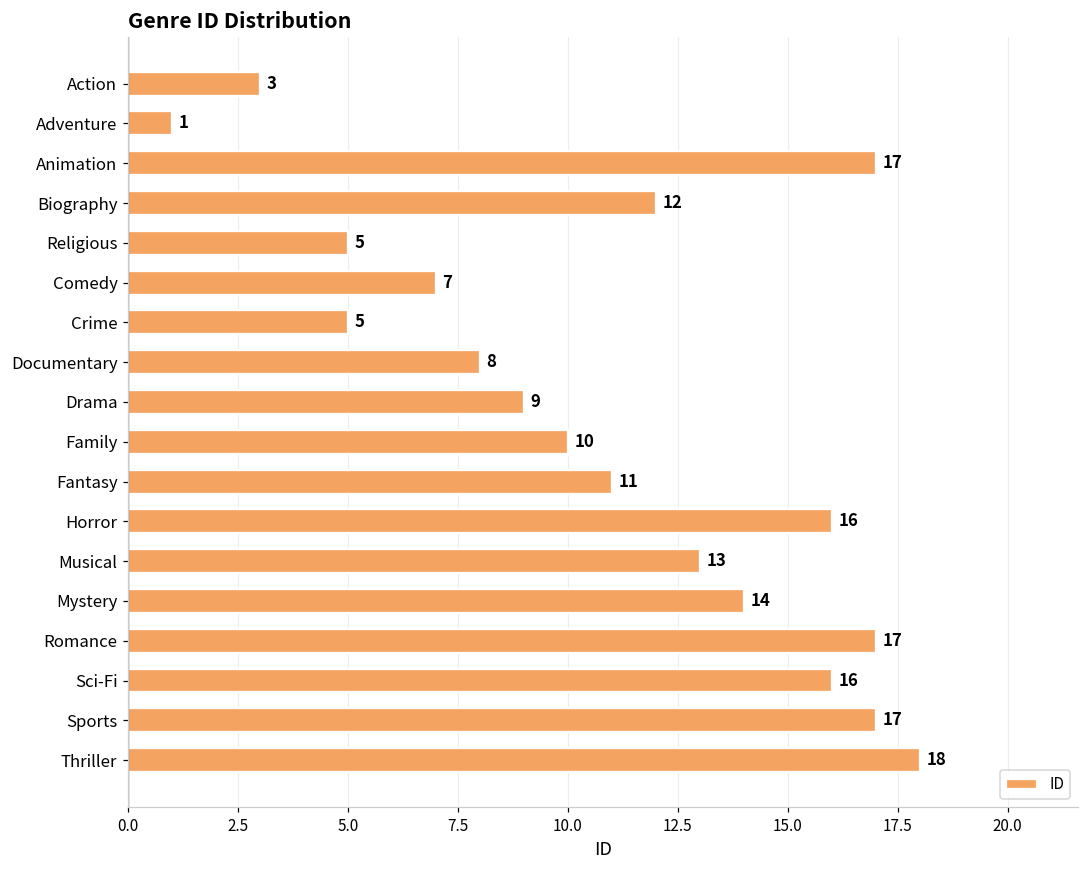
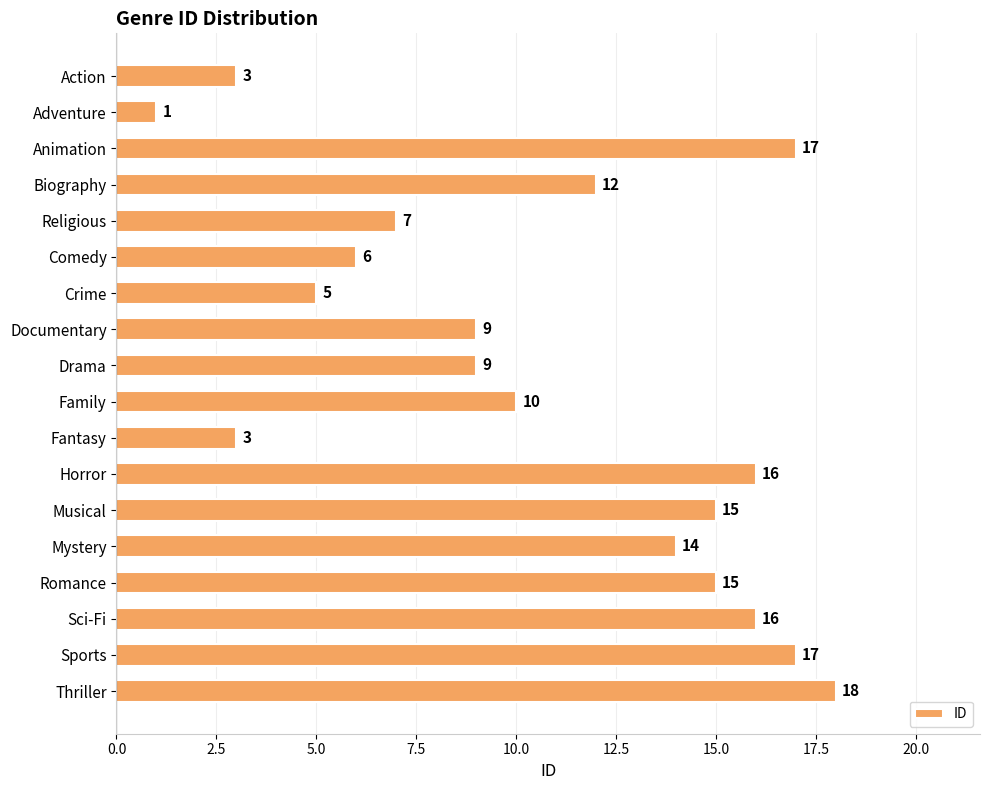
  {
    "Action": 3,
    "Adventure": 1,
    "Animation": 17,
    "Biography": 12,
-   "Religious": 5,
-   "Comedy": 7,
+   "Religious": 7,
+   "Comedy": 6,
    "Crime": 5,
-   "Documentary": 8,
+   "Documentary": 9,
    "Drama": 9,
    "Family": 10,
-   "Fantasy": 11,
+   "Fantasy": 3,
    "Horror": 16,
-   "Musical": 13,
+   "Musical": 15,
    "Mystery": 14,
-   "Romance": 17,
+   "Romance": 15,
    "Sci-Fi": 16,
    "Sports": 17,
    "Thriller": 18
  }
